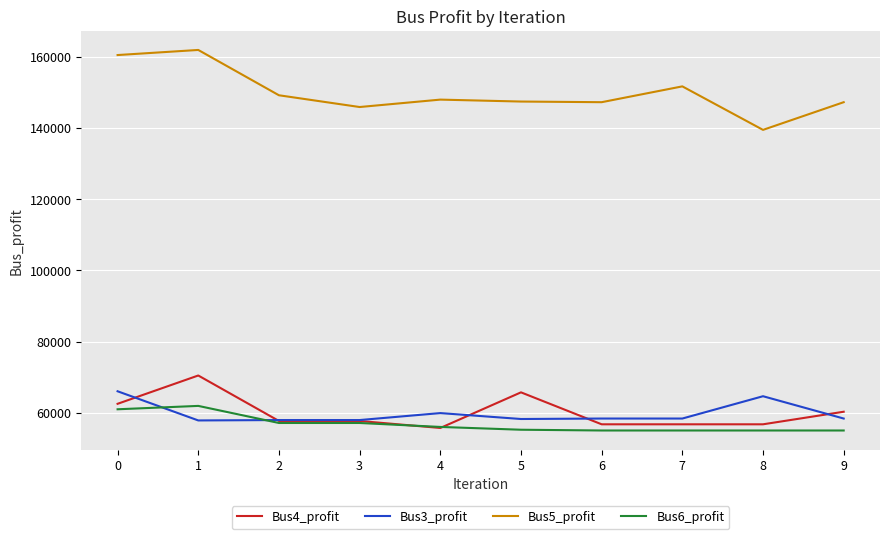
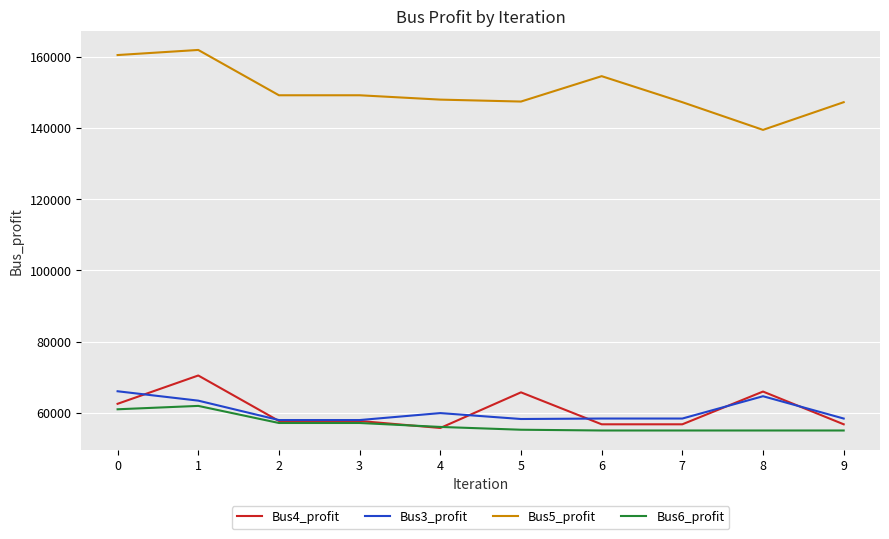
  {
    "Bus4_profit": {
      "0": 63000,
      "1": 70000,
      "5": 66000,
      "6": 57000,
      "7": 57000,
-     "8": 57000,
-     "9": 60000
+     "8": 66000,
+     "9": 57000
    },
    "Bus3_profit": {
      "0": 66000,
-     "1": 58000,
+     "1": 63000,
      "4": 60000,
      "5": 58000,
      "6": 58000,
      "7": 58000,
      "8": 65000,
      "9": 58000
    },
    "Bus5_profit": {
      "0": 161000,
      "1": 162000,
      "2": 149000,
-     "3": 146000,
+     "3": 149000,
      "4": 148000,
      "5": 147000,
-     "6": 147000,
-     "7": 152000,
+     "6": 155000,
+     "7": 147000,
      "8": 139000,
      "9": 147000
    },
    "Bus6_profit": {
      "0": 61000,
      "1": 62000,
      "5": 55000,
      "6": 55000,
      "7": 55000,
      "8": 55000,
      "9": 55000
    }
  }
